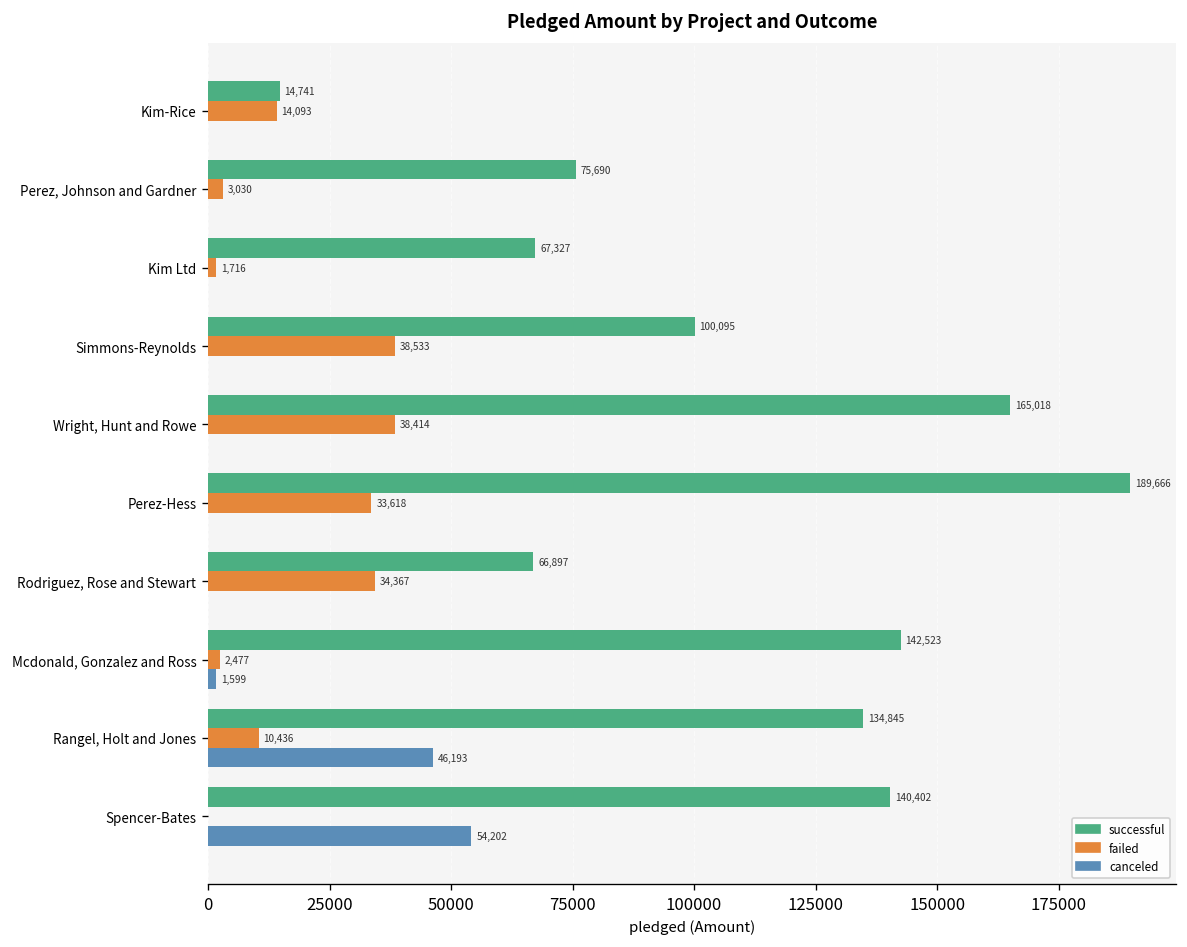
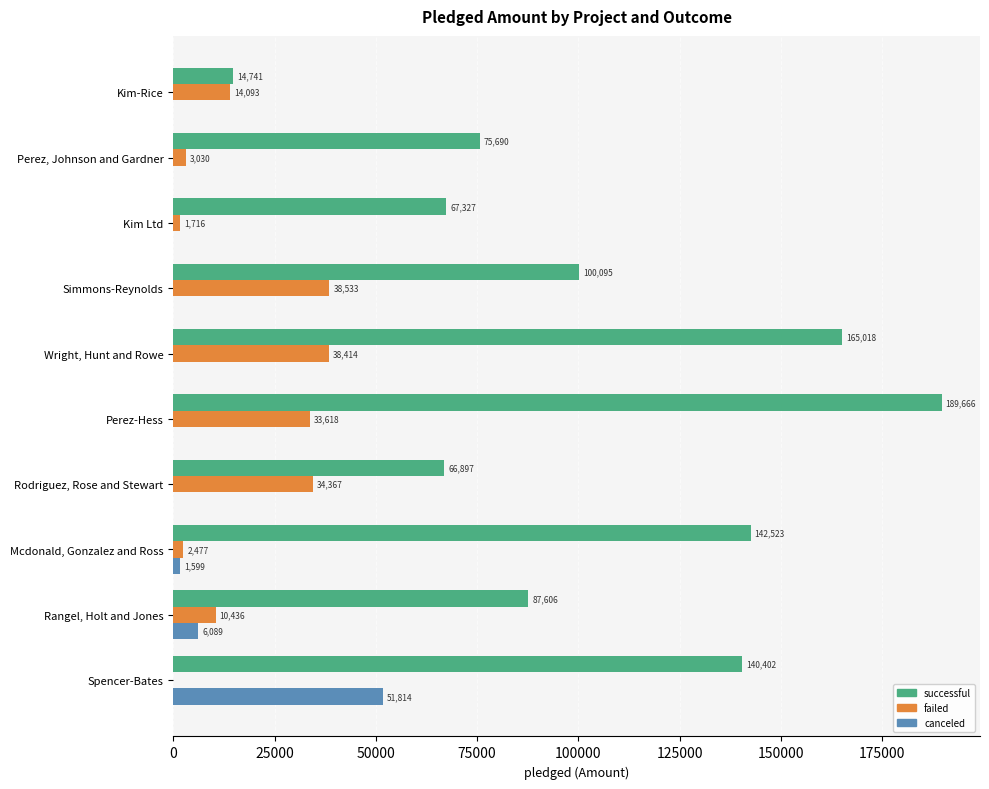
  {
    "successful": {
      "Kim-Rice": "14,741",
      "Perez, Johnson and Gardner": "75,690",
      "Kim Ltd": "67,327",
      "Simmons-Reynolds": "100,095",
      "Wright, Hunt and Rowe": "165,018",
      "Perez-Hess": "189,666",
      "Rodriguez, Rose and Stewart": "66,897",
      "Mcdonald, Gonzalez and Ross": "142,523",
-     "Rangel, Holt and Jones": "134,845",
+     "Rangel, Holt and Jones": "87,606",
      "Spencer-Bates": "140,402"
    },
    "failed": {
      "Kim-Rice": "14,093",
      "Perez, Johnson and Gardner": "3,030",
      "Kim Ltd": "1,716",
      "Simmons-Reynolds": "38,533",
      "Wright, Hunt and Rowe": "38,414",
      "Perez-Hess": "33,618",
      "Rodriguez, Rose and Stewart": "34,367",
      "Mcdonald, Gonzalez and Ross": "2,477",
      "Rangel, Holt and Jones": "10,436"
    },
    "canceled": {
      "Mcdonald, Gonzalez and Ross": "1,599",
-     "Rangel, Holt and Jones": "46,193",
-     "Spencer-Bates": "54,202"
+     "Rangel, Holt and Jones": "6,089",
+     "Spencer-Bates": "51,814"
    }
  }
